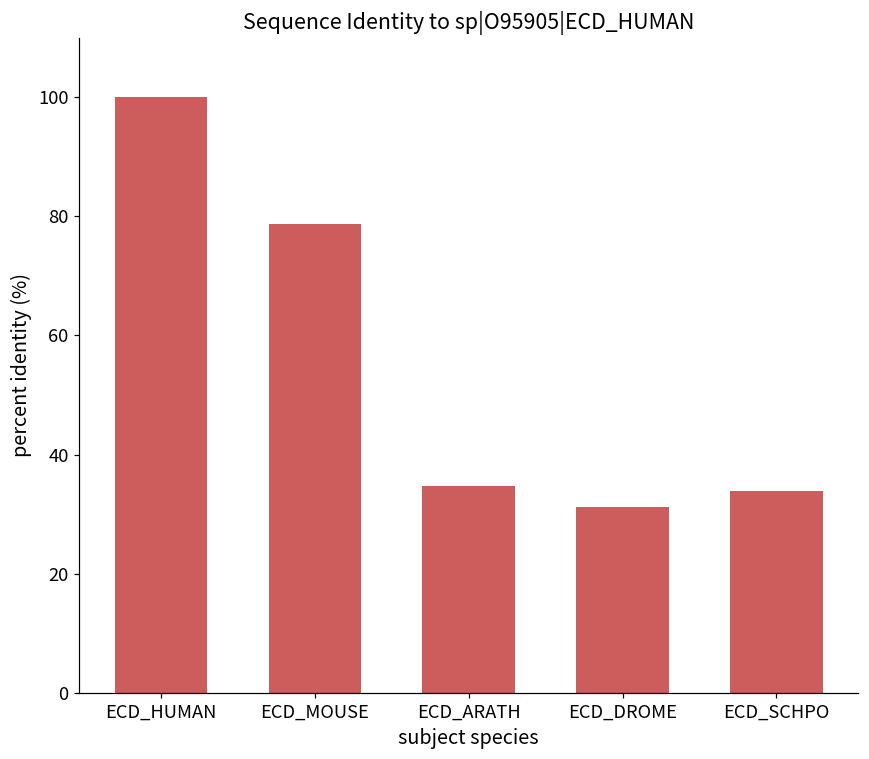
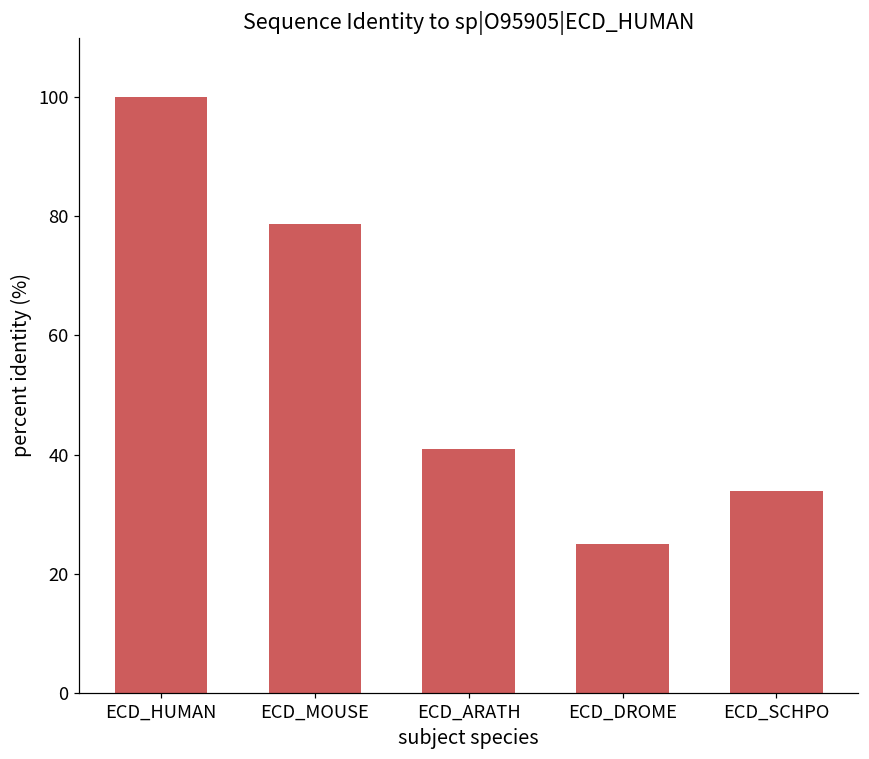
  {
    "ECD_HUMAN": 100,
    "ECD_MOUSE": 79,
-   "ECD_ARATH": 35,
-   "ECD_DROME": 31,
+   "ECD_ARATH": 41,
+   "ECD_DROME": 25,
    "ECD_SCHPO": 34
  }
